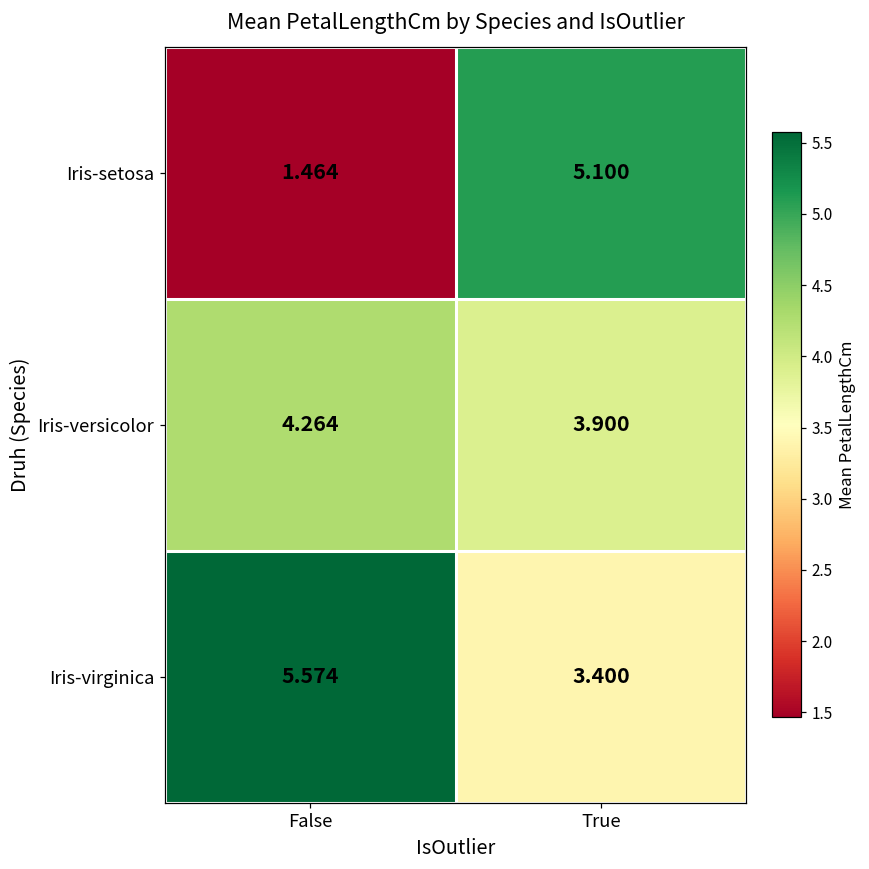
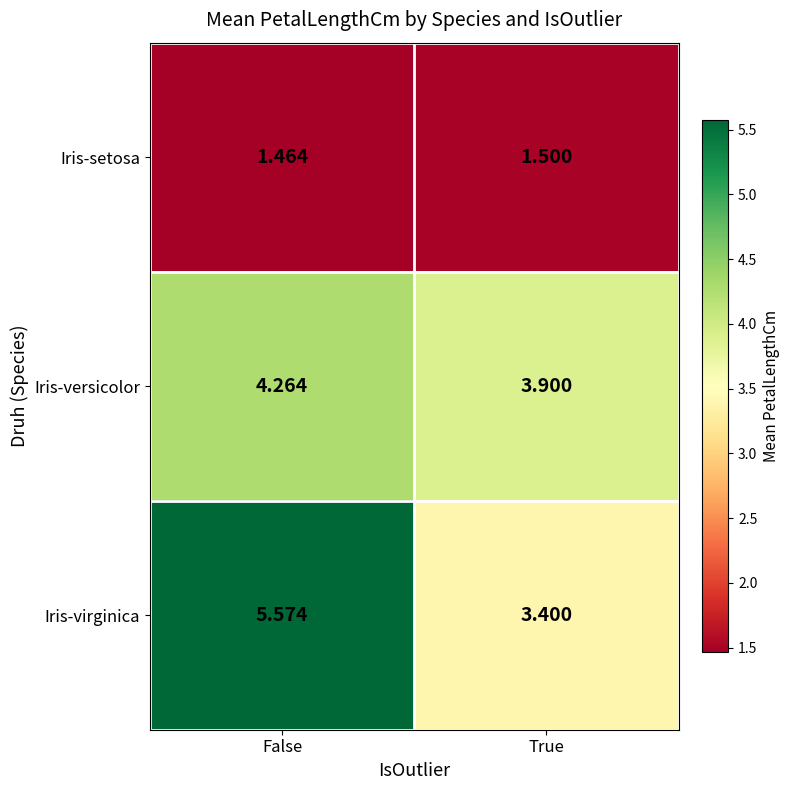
  {
    "Iris-setosa": {
      "False": 1.464,
-     "True": 5.100
+     "True": 1.500
    },
    "Iris-versicolor": {
      "False": 4.264,
      "True": 3.900
    },
    "Iris-virginica": {
      "False": 5.574,
      "True": 3.400
    }
  }
